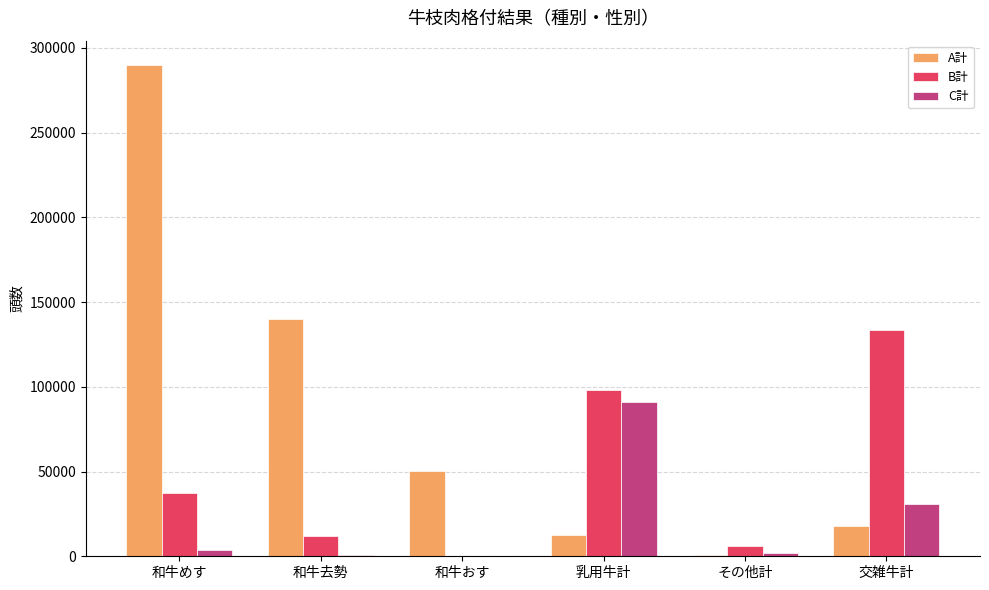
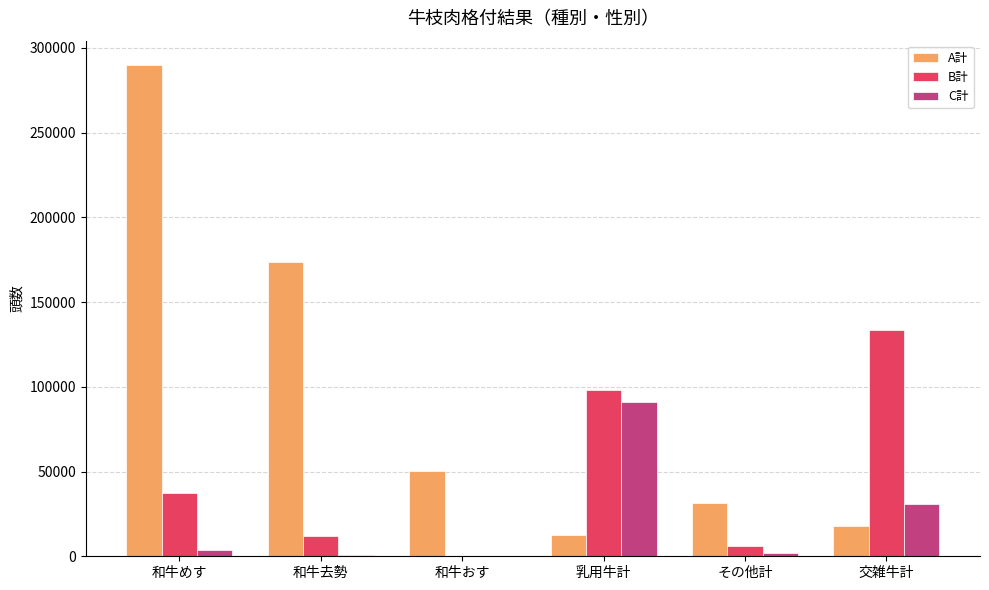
  {
    "A計": {
      "和牛めす": 290000,
-     "和牛去勢": 140000,
+     "和牛去勢": 173000,
      "和牛おす": 50000,
      "乳用牛計": 12000,
-     "その他計": 1000,
+     "その他計": 31000,
      "交雑牛計": 18000
    }
  }
